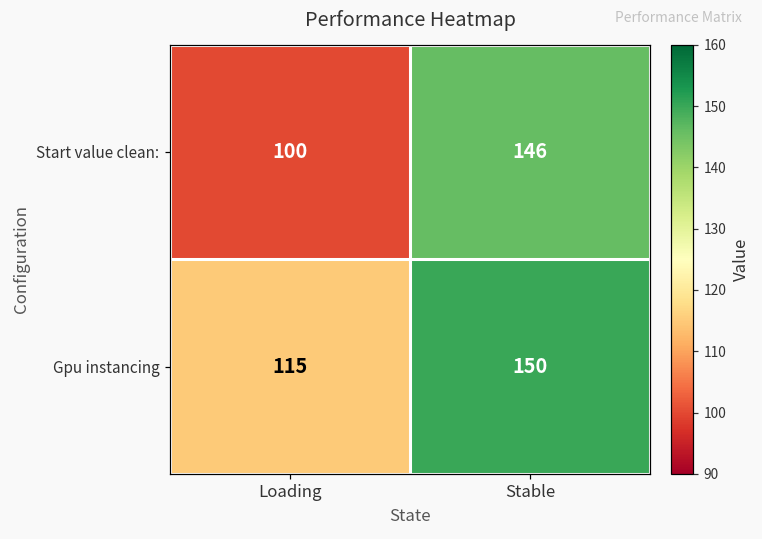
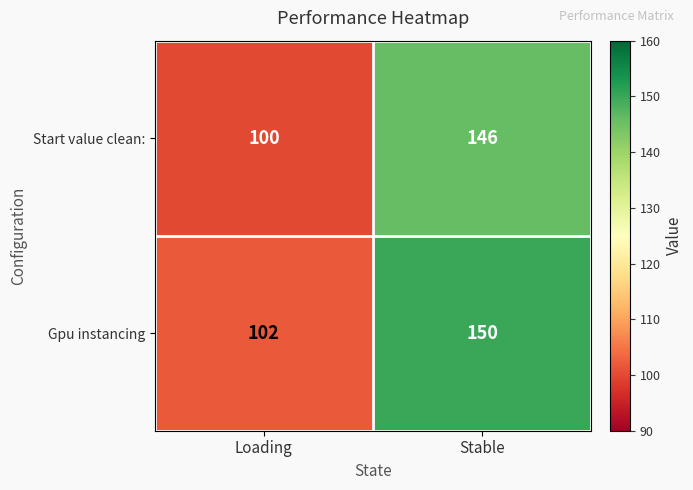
  {
    "Start value clean:": {
      "Loading": 100,
      "Stable": 146
    },
    "Gpu instancing": {
-     "Loading": 115,
+     "Loading": 102,
      "Stable": 150
    }
  }
